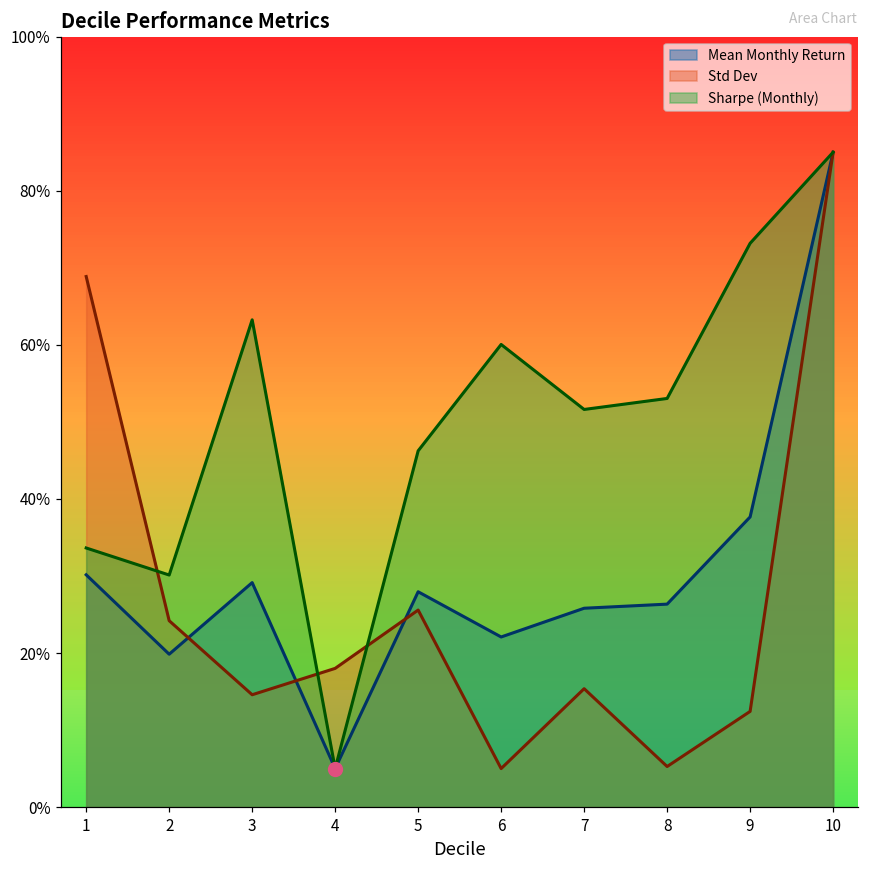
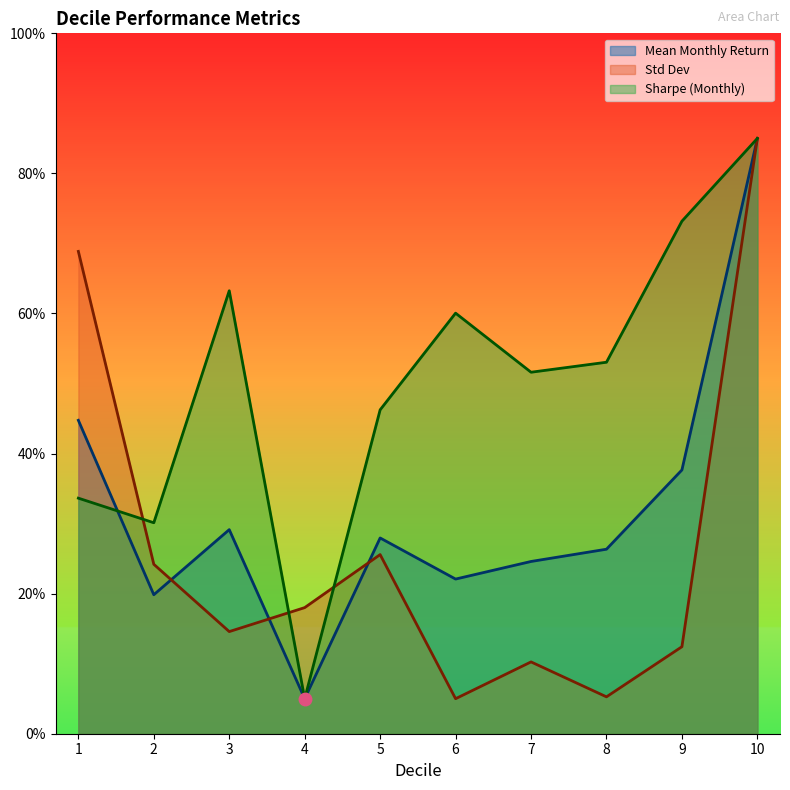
  {
    "Mean Monthly Return": {
-     "1": "30%",
+     "1": "45%",
      "2": "20%",
      "3": "29%",
      "5": "28%",
      "6": "22%",
-     "7": "26%",
+     "7": "25%",
      "8": "26%",
      "9": "38%"
    },
    "Std Dev": {
      "1": "69%",
      "2": "24%",
      "3": "15%",
      "4": "18%",
      "5": "26%",
      "6": "5%",
-     "7": "15%",
+     "7": "10%",
      "8": "5%",
      "9": "12%"
    },
    "Sharpe (Monthly)": {
      "1": "34%",
      "2": "30%",
      "3": "63%",
      "5": "46%",
      "6": "60%",
      "7": "52%",
      "8": "53%",
      "9": "73%"
    }
  }
